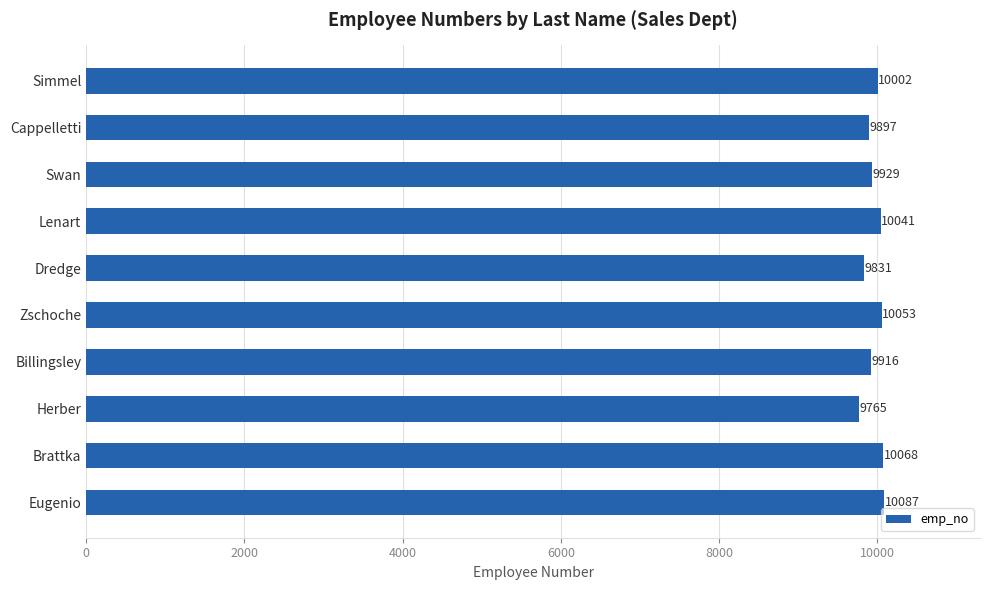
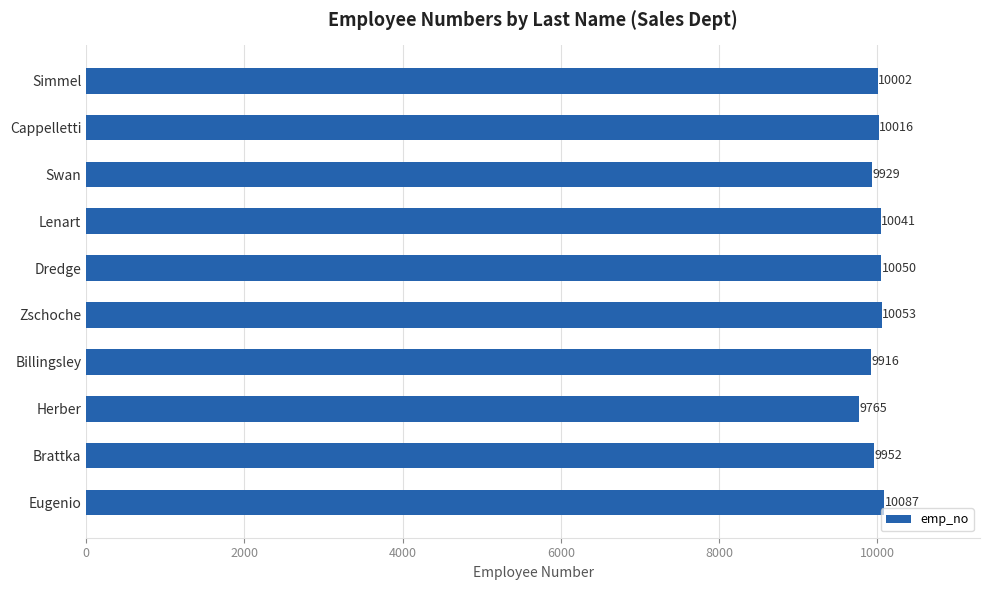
  {
    "Simmel": 10002,
-   "Cappelletti": 9897,
+   "Cappelletti": 10016,
    "Swan": 9929,
    "Lenart": 10041,
-   "Dredge": 9831,
+   "Dredge": 10050,
    "Zschoche": 10053,
    "Billingsley": 9916,
    "Herber": 9765,
-   "Brattka": 10068
+   "Brattka": 9952
  }
